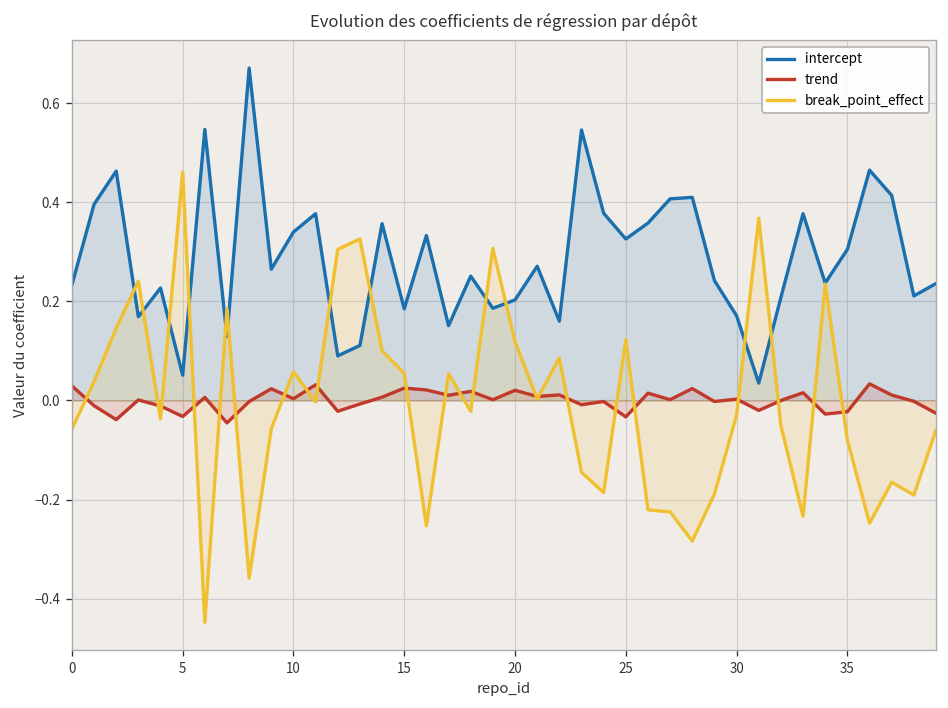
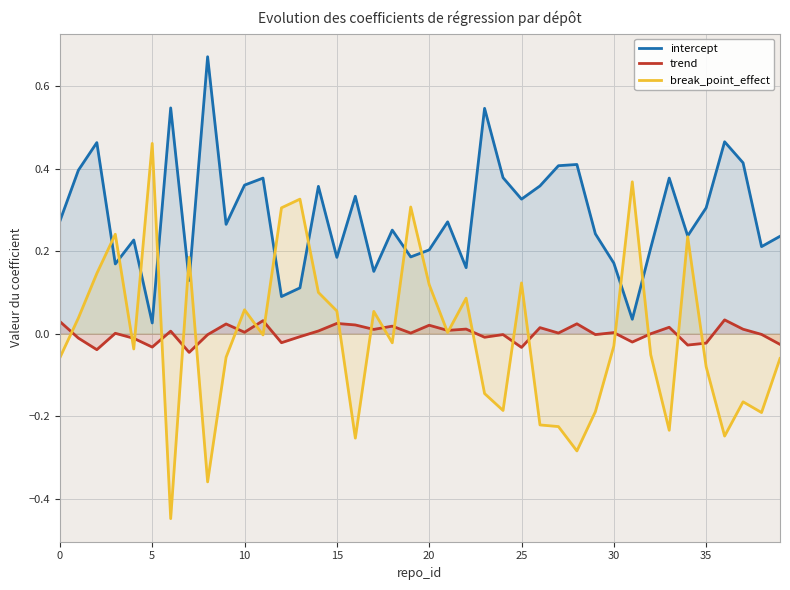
  {
    "intercept": {
-     "0": 0.23,
-     "5": 0.05,
-     "10": 0.34,
+     "0": 0.27,
+     "5": 0.03,
+     "10": 0.36,
      "15": 0.19,
      "20": 0.20,
      "25": 0.33,
      "30": 0.17,
      "35": 0.31
    }
  }
